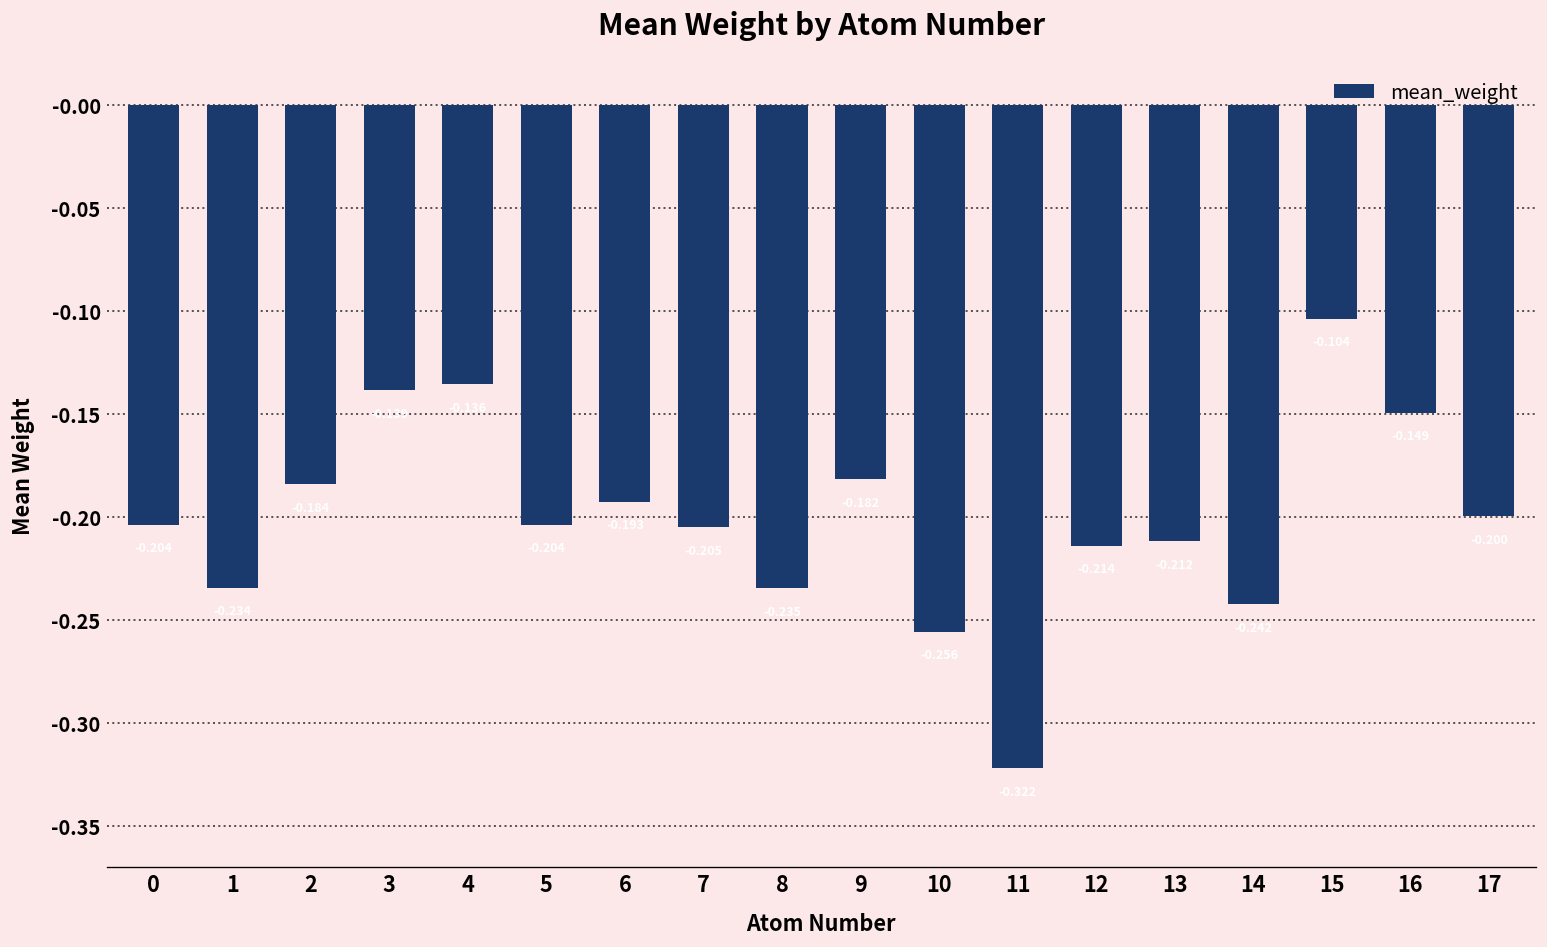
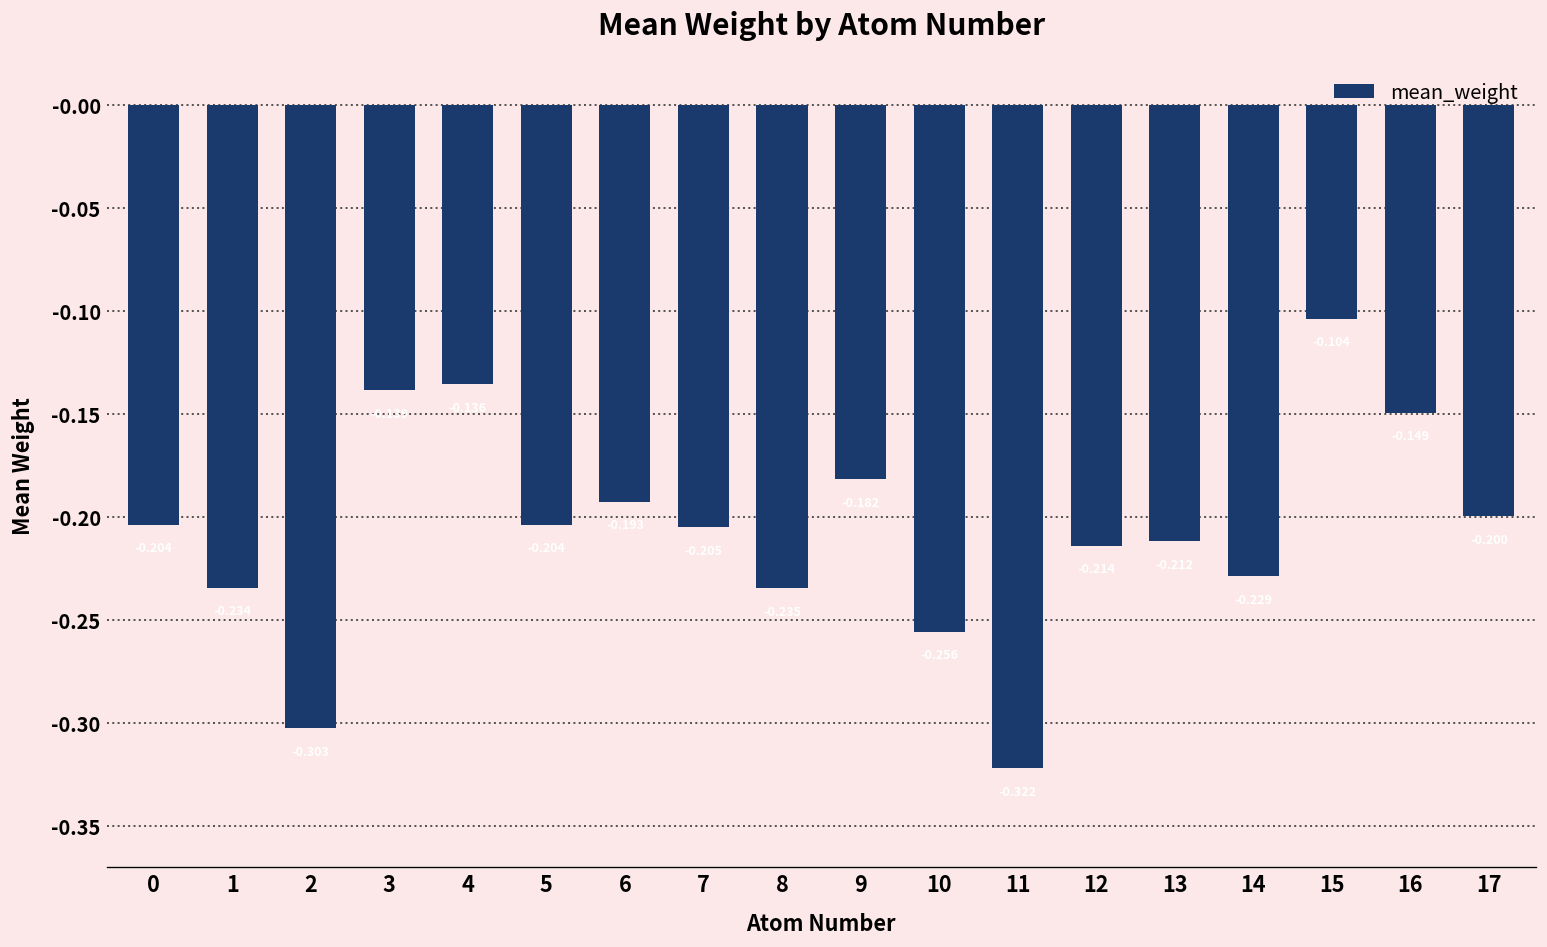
  {
    "0": -0.204,
    "1": -0.234,
-   "2": -0.184,
+   "2": -0.303,
    "3": -0.139,
    "4": -0.136,
    "5": -0.204,
    "6": -0.193,
    "7": -0.205,
    "8": -0.235,
    "9": -0.182,
    "10": -0.256,
    "11": -0.322,
    "12": -0.214,
    "13": -0.212,
-   "14": -0.242,
+   "14": -0.229,
    "15": -0.104,
    "16": -0.149,
    "17": -0.200
  }
